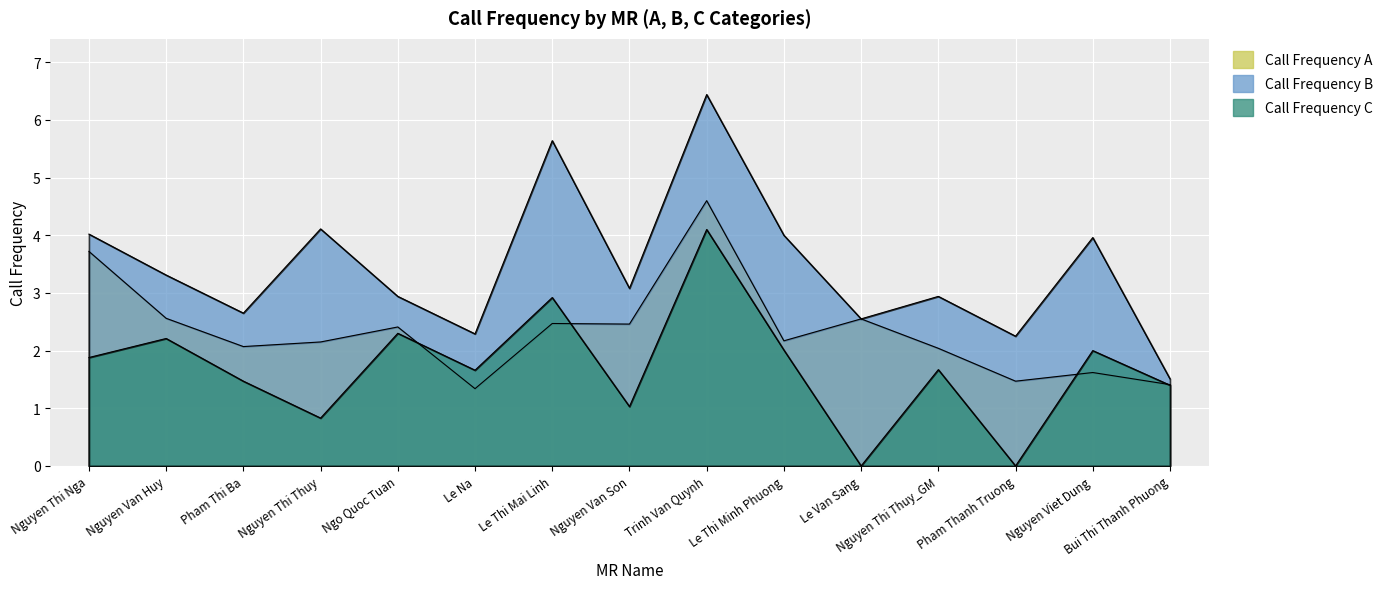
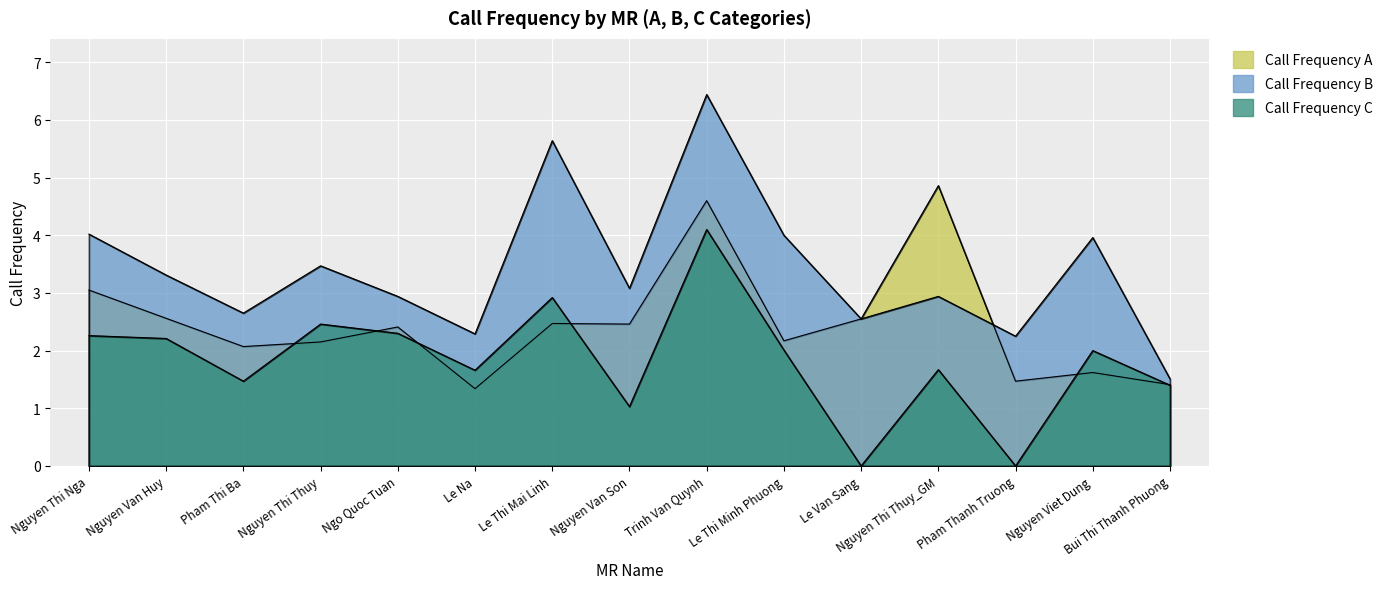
  {
    "Call Frequency A": {
-     "Nguyen Thi Nga": 3.7,
+     "Nguyen Thi Nga": 3.1,
      "Nguyen Van Huy": 2.6,
      "Pham Thi Ba": 2.1,
      "Nguyen Thi Thuy": 2.2,
      "Ngo Quoc Tuan": 2.4,
      "Le Na": 1.3,
      "Le Thi Mai Linh": 2.5,
      "Nguyen Van Son": 2.5,
      "Trinh Van Quynh": 4.6,
      "Le Thi Minh Phuong": 2.2,
-     "Nguyen Thi Thuy_GM": 2.0,
+     "Nguyen Thi Thuy_GM": 4.9,
      "Pham Thanh Truong": 1.5,
      "Nguyen Viet Dung": 1.6
    },
    "Call Frequency B": {
      "Nguyen Thi Nga": 4.0,
      "Nguyen Van Huy": 3.3,
      "Pham Thi Ba": 2.7,
-     "Nguyen Thi Thuy": 4.1,
+     "Nguyen Thi Thuy": 3.5,
      "Ngo Quoc Tuan": 2.9,
      "Le Na": 2.3,
      "Le Thi Mai Linh": 5.6,
      "Nguyen Van Son": 3.1,
      "Trinh Van Quynh": 6.4,
      "Le Thi Minh Phuong": 4.0,
      "Nguyen Thi Thuy_GM": 2.9,
      "Pham Thanh Truong": 2.3,
      "Nguyen Viet Dung": 4.0,
      "Bui Thi Thanh Phuong": 1.5
    },
    "Call Frequency C": {
-     "Nguyen Thi Nga": 1.9,
+     "Nguyen Thi Nga": 2.3,
      "Nguyen Van Huy": 2.2,
      "Pham Thi Ba": 1.5,
-     "Nguyen Thi Thuy": 0.8,
+     "Nguyen Thi Thuy": 2.5,
      "Ngo Quoc Tuan": 2.3,
      "Le Na": 1.7,
      "Le Thi Mai Linh": 2.9,
      "Nguyen Van Son": 1.0,
      "Trinh Van Quynh": 4.1,
      "Le Thi Minh Phuong": 2.0,
      "Le Van Sang": 0.0,
      "Nguyen Thi Thuy_GM": 1.7,
      "Pham Thanh Truong": 0.0,
      "Nguyen Viet Dung": 2.0
    }
  }
